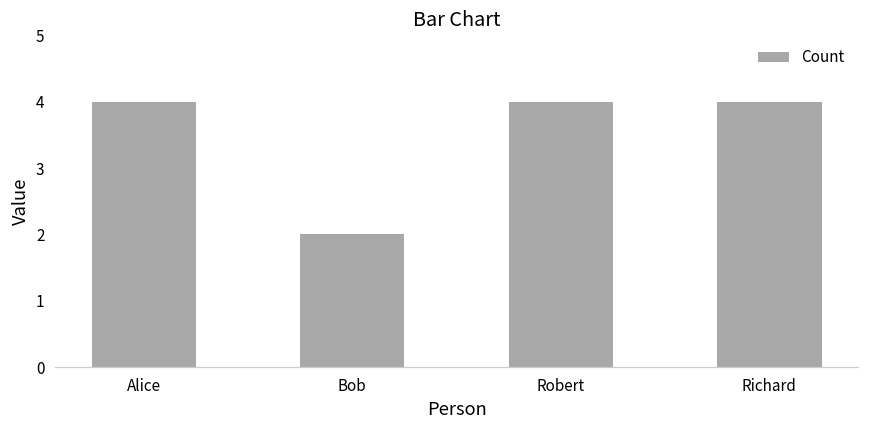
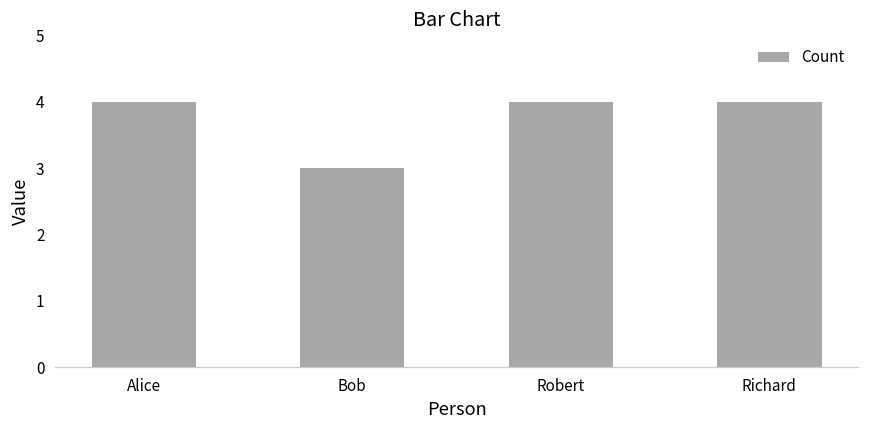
  {
    "Alice": 4,
-   "Bob": 2,
+   "Bob": 3,
    "Robert": 4,
    "Richard": 4
  }
